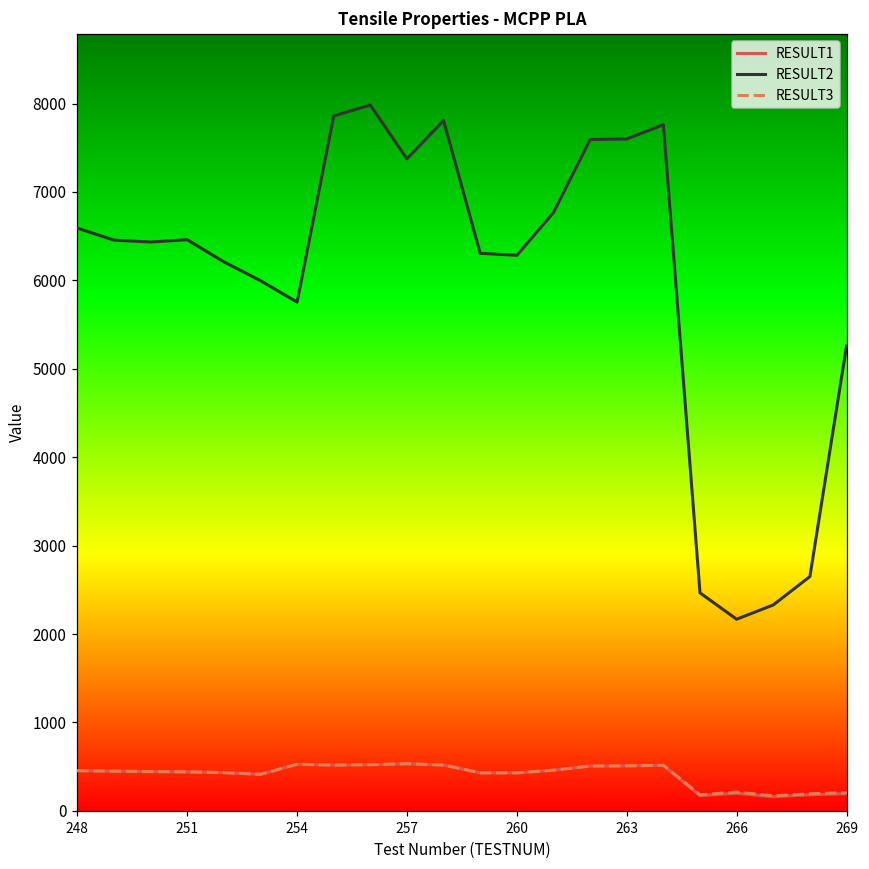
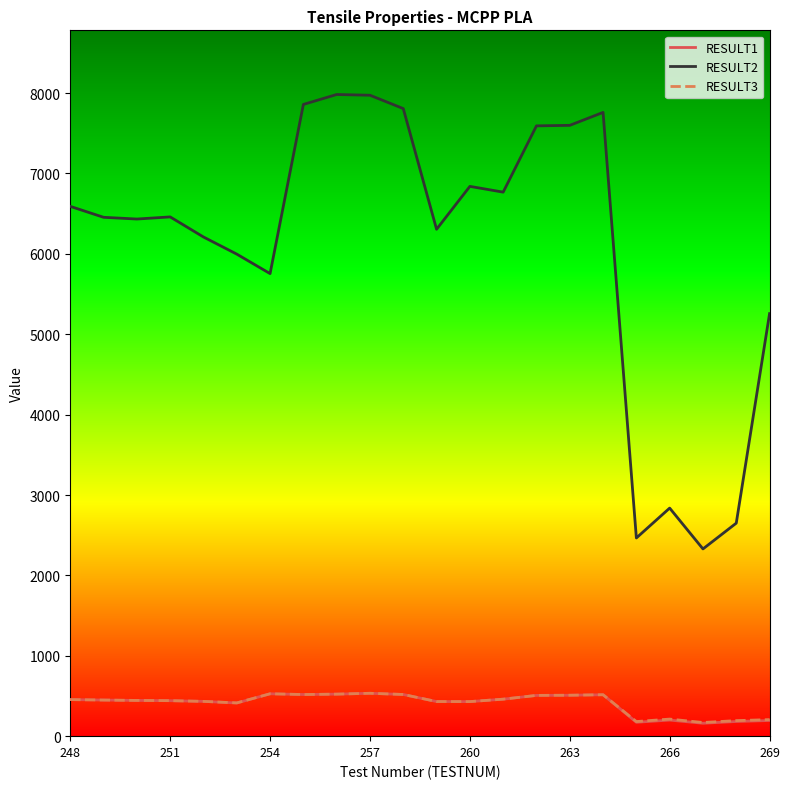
  {
    "RESULT2": {
      "248": 6600,
      "251": 6500,
      "254": 5800,
-     "257": 7400,
-     "260": 6300,
+     "257": 8000,
+     "260": 6800,
      "263": 7600,
-     "266": 2200,
+     "266": 2800,
      "269": 5300
    }
  }
